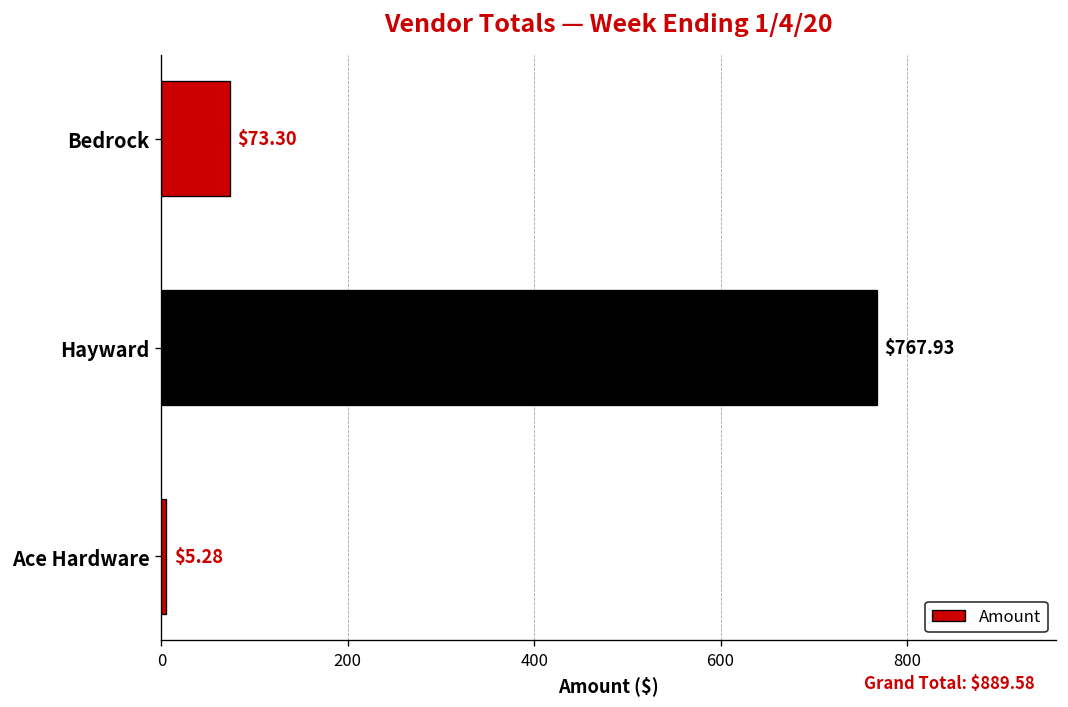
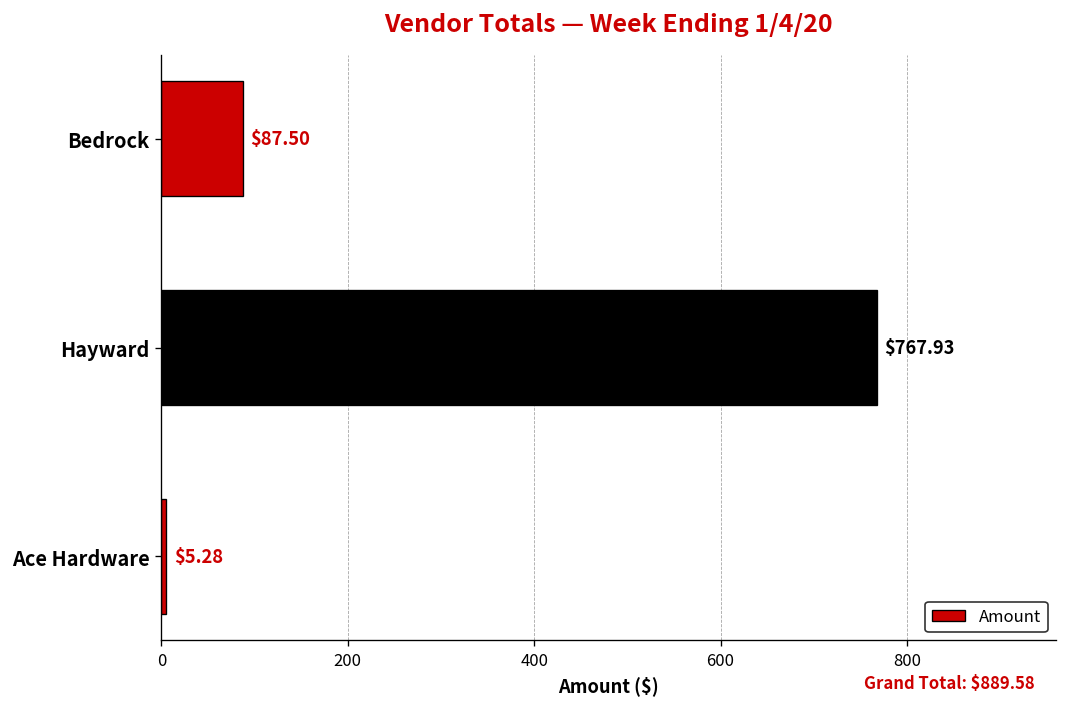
  {
-   "Bedrock": "$73.30",
+   "Bedrock": "$87.50",
    "Hayward": "$767.93",
    "Ace Hardware": "$5.28"
  }
